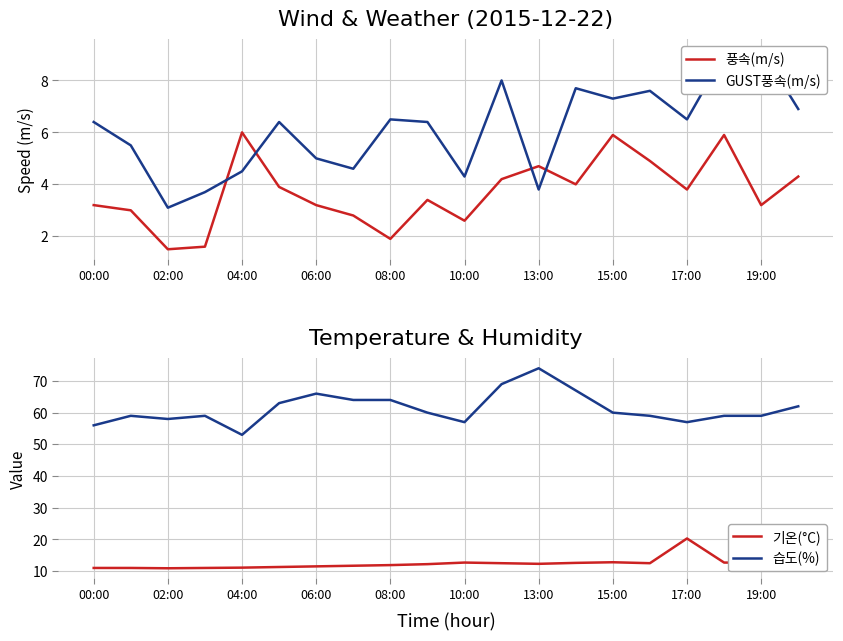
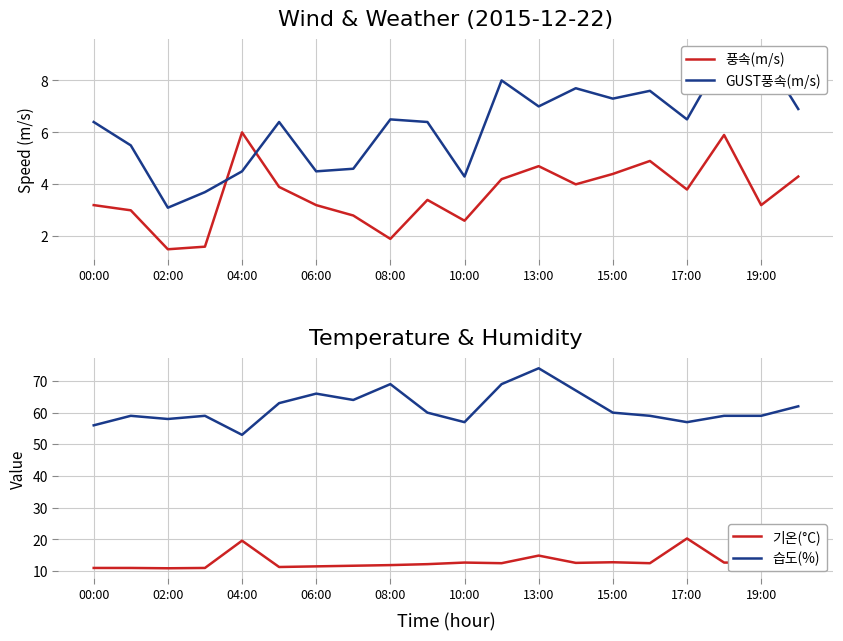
  {
    "Wind & Weather (2015-12-22)": {
      "풍속(m/s)": {
        "00:00": 3.2,
        "02:00": 1.5,
        "04:00": 6.0,
        "06:00": 3.2,
        "08:00": 1.9,
        "10:00": 2.6,
        "13:00": 4.7,
-       "15:00": 5.9,
+       "15:00": 4.4,
        "17:00": 3.8,
        "19:00": 3.2
      },
      "GUST풍속(m/s)": {
        "00:00": 6.4,
        "02:00": 3.1,
        "04:00": 4.5,
-       "06:00": 5.0,
+       "06:00": 4.5,
        "08:00": 6.5,
        "10:00": 4.3,
-       "13:00": 3.8,
+       "13:00": 7.0,
        "15:00": 7.3,
        "17:00": 6.5
      }
    },
    "Temperature & Humidity": {
      "기온(°C)": {
        "00:00": 11,
        "02:00": 11,
-       "04:00": 11,
+       "04:00": 20,
        "06:00": 12,
        "08:00": 12,
        "10:00": 13,
-       "13:00": 12,
+       "13:00": 15,
        "15:00": 13,
        "17:00": 20
      },
      "습도(%)": {
        "00:00": 56,
        "02:00": 58,
        "04:00": 53,
        "06:00": 66,
-       "08:00": 64,
+       "08:00": 69,
        "10:00": 57,
        "13:00": 74,
        "15:00": 60,
        "17:00": 57,
        "19:00": 59
      }
    }
  }
